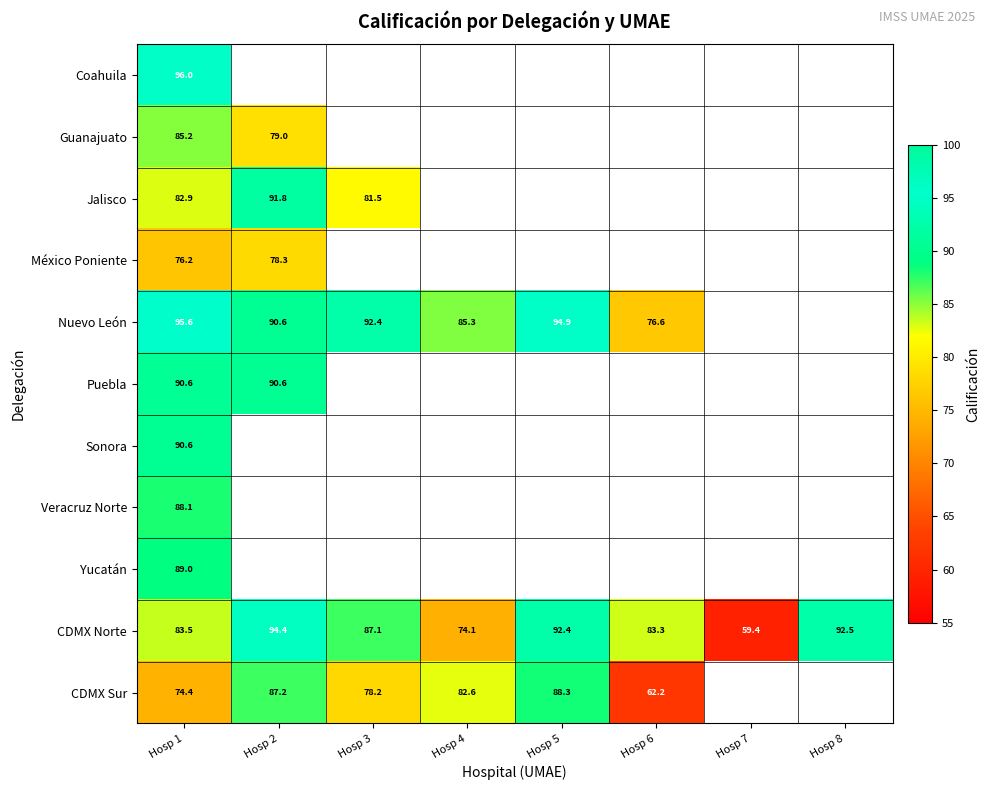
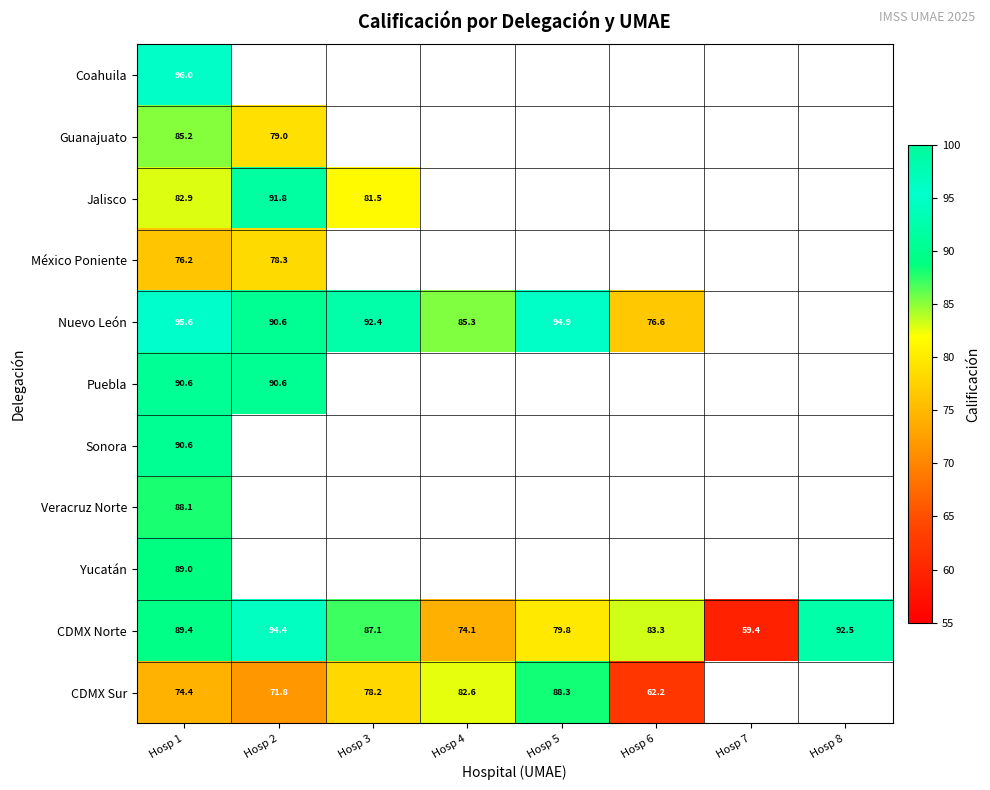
  {
    "Coahuila": {
      "Hosp 1": 96.0
    },
    "Guanajuato": {
      "Hosp 1": 85.2,
      "Hosp 2": 79.0
    },
    "Jalisco": {
      "Hosp 1": 82.9,
      "Hosp 2": 91.8,
      "Hosp 3": 81.5
    },
    "México Poniente": {
      "Hosp 1": 76.2,
      "Hosp 2": 78.3
    },
    "Nuevo León": {
      "Hosp 1": 95.6,
      "Hosp 2": 90.6,
      "Hosp 3": 92.4,
      "Hosp 4": 85.3,
      "Hosp 5": 94.9,
      "Hosp 6": 76.6
    },
    "Puebla": {
      "Hosp 1": 90.6,
      "Hosp 2": 90.6
    },
    "Sonora": {
      "Hosp 1": 90.6
    },
    "Veracruz Norte": {
      "Hosp 1": 88.1
    },
    "Yucatán": {
      "Hosp 1": 89.0
    },
    "CDMX Norte": {
-     "Hosp 1": 83.5,
+     "Hosp 1": 89.4,
      "Hosp 2": 94.4,
      "Hosp 3": 87.1,
      "Hosp 4": 74.1,
-     "Hosp 5": 92.4,
+     "Hosp 5": 79.8,
      "Hosp 6": 83.3,
      "Hosp 7": 59.4,
      "Hosp 8": 92.5
    },
    "CDMX Sur": {
      "Hosp 1": 74.4,
-     "Hosp 2": 87.2,
+     "Hosp 2": 71.8,
      "Hosp 3": 78.2,
      "Hosp 4": 82.6,
      "Hosp 5": 88.3,
      "Hosp 6": 62.2
    }
  }
